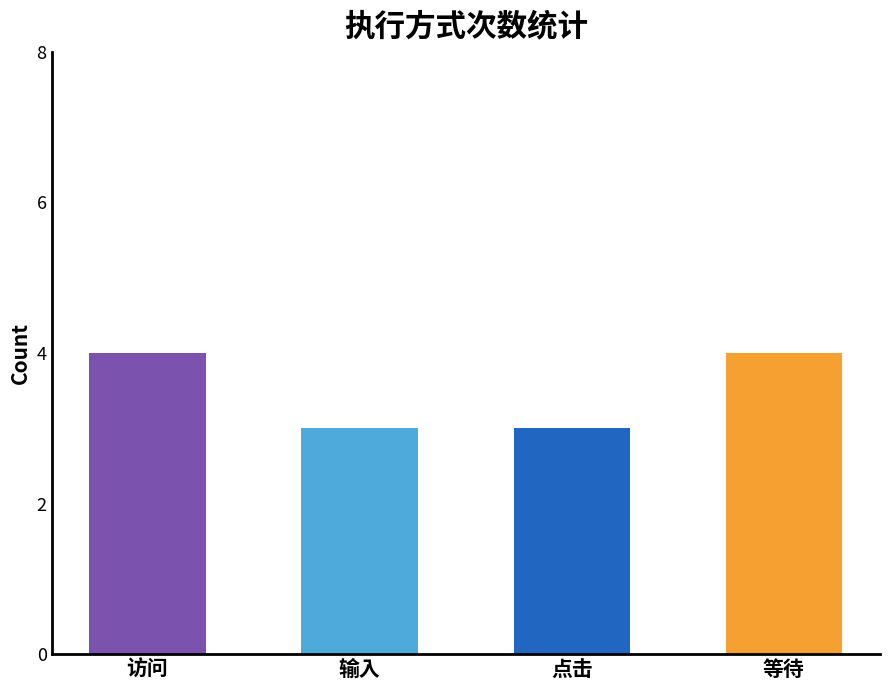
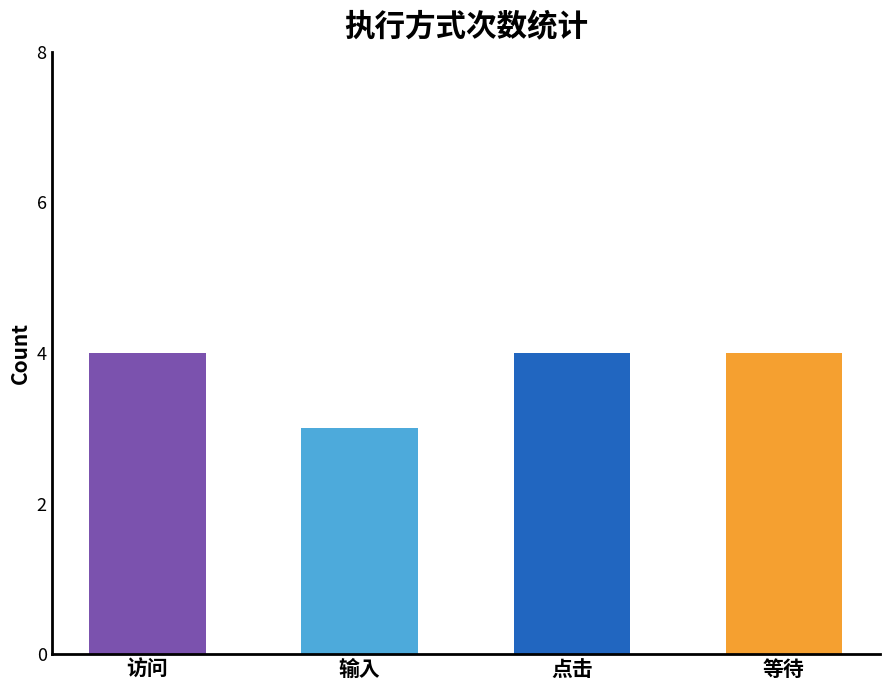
  {
    "访问": 4,
    "输入": 3,
-   "点击": 3,
+   "点击": 4,
    "等待": 4
  }
